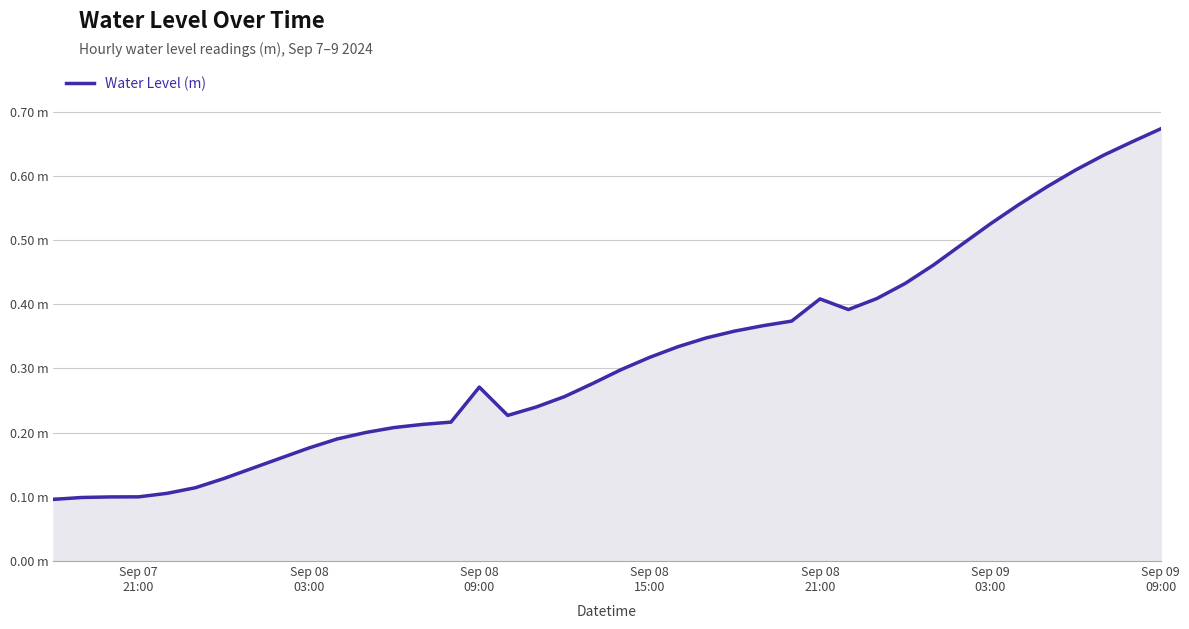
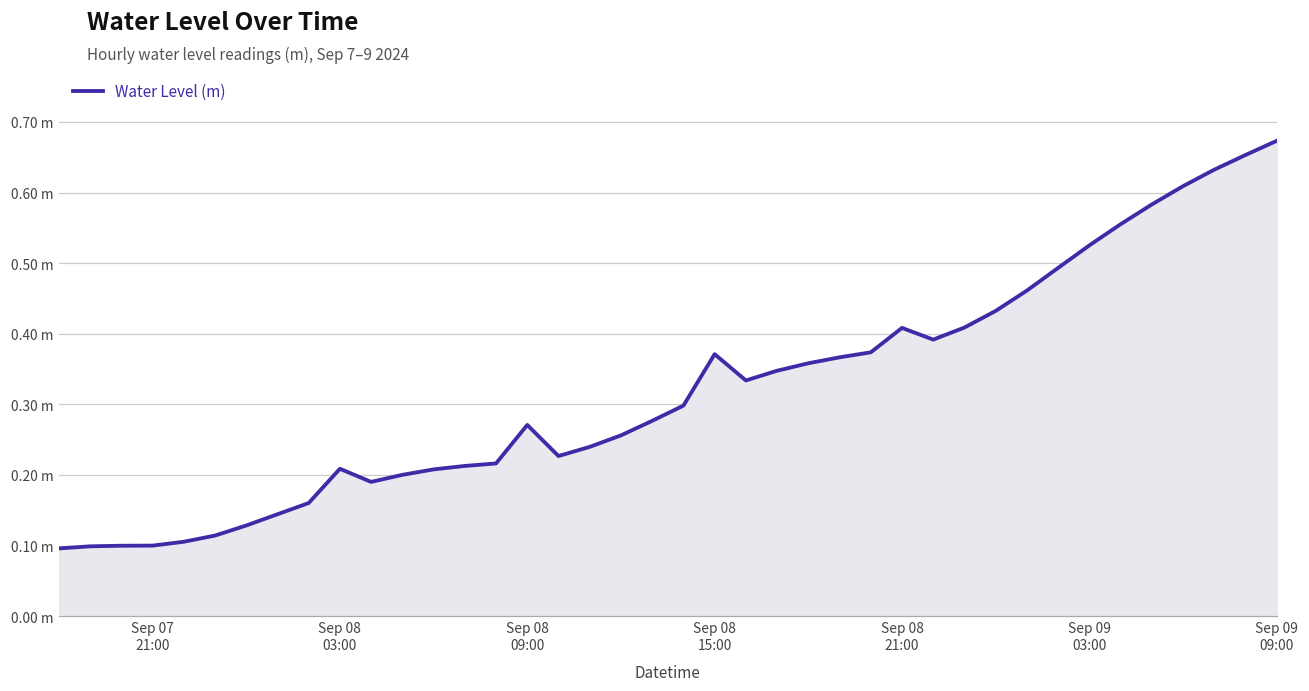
  {
    "Sep 07 21:00": "0.10 m",
-   "Sep 08 03:00": "0.18 m",
+   "Sep 08 03:00": "0.21 m",
    "Sep 08 09:00": "0.27 m",
-   "Sep 08 15:00": "0.32 m",
+   "Sep 08 15:00": "0.37 m",
    "Sep 08 21:00": "0.41 m",
    "Sep 09 03:00": "0.53 m",
    "Sep 09 09:00": "0.67 m"
  }
